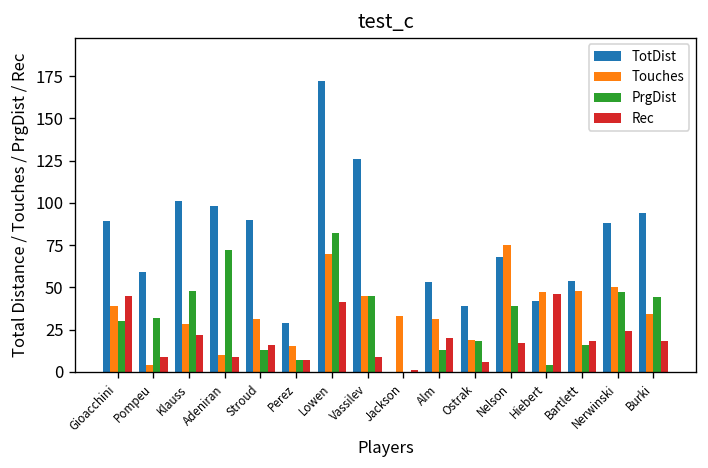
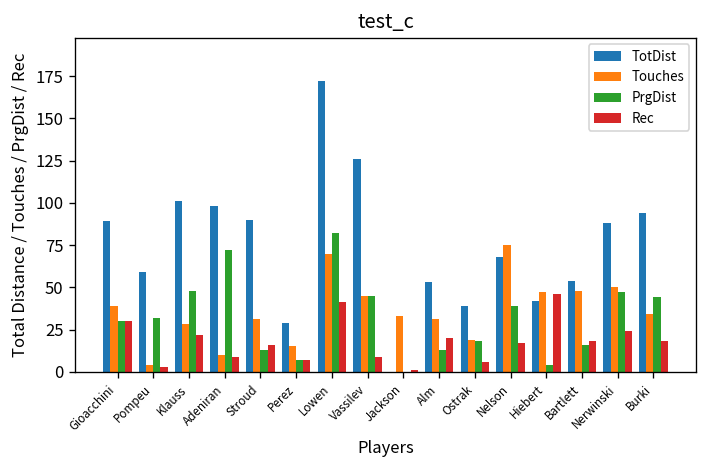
  {
    "TotDist": {
      "Gioacchini": 89,
      "Pompeu": 59,
      "Klauss": 101,
      "Adeniran": 98,
      "Stroud": 90,
      "Perez": 29,
      "Lowen": 172,
      "Vassilev": 126,
      "Jackson": 0,
      "Alm": 53,
      "Ostrak": 39,
      "Nelson": 68,
      "Hiebert": 42,
      "Bartlett": 54,
      "Nerwinski": 88,
      "Burki": 94
    },
    "Touches": {
      "Gioacchini": 39,
      "Pompeu": 4,
      "Klauss": 28,
      "Adeniran": 10,
      "Stroud": 31,
      "Perez": 15,
      "Lowen": 70,
      "Vassilev": 45,
      "Jackson": 33,
      "Alm": 31,
      "Ostrak": 19,
      "Nelson": 75,
      "Hiebert": 47,
      "Bartlett": 48,
      "Nerwinski": 50,
      "Burki": 34
    },
    "PrgDist": {
      "Gioacchini": 30,
      "Pompeu": 32,
      "Klauss": 48,
      "Adeniran": 72,
      "Stroud": 13,
      "Perez": 7,
      "Lowen": 82,
      "Vassilev": 45,
      "Jackson": 0,
      "Alm": 13,
      "Ostrak": 18,
      "Nelson": 39,
      "Hiebert": 4,
      "Bartlett": 16,
      "Nerwinski": 47,
      "Burki": 44
    },
    "Rec": {
-     "Gioacchini": 45,
-     "Pompeu": 9,
+     "Gioacchini": 30,
+     "Pompeu": 3,
      "Klauss": 22,
      "Adeniran": 9,
      "Stroud": 16,
      "Perez": 7,
      "Lowen": 41,
      "Vassilev": 9,
      "Alm": 20,
      "Ostrak": 6,
      "Nelson": 17,
      "Hiebert": 46,
      "Bartlett": 18,
      "Nerwinski": 24,
      "Burki": 18
    }
  }
